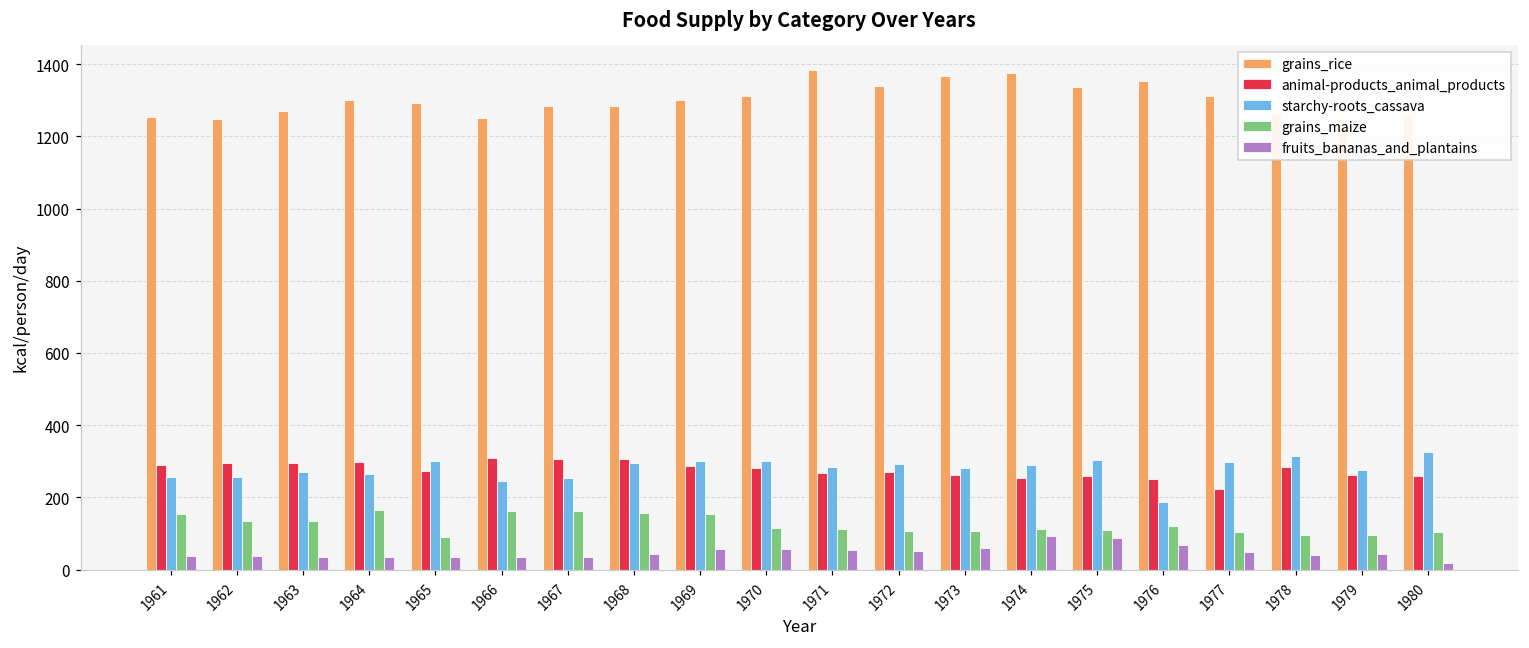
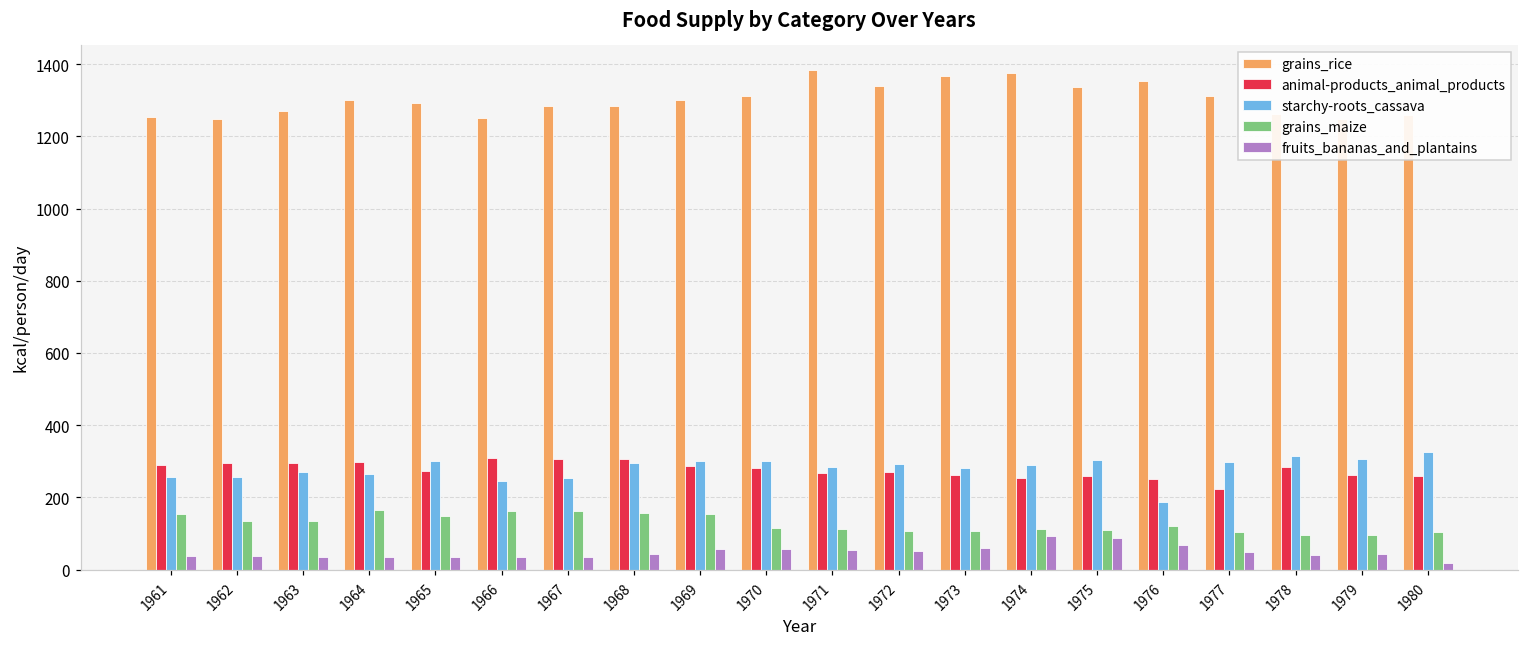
  {
    "grains_rice": {
      "1961": 1250,
      "1962": 1250,
      "1963": 1270,
      "1964": 1300,
      "1965": 1290,
      "1966": 1250,
      "1967": 1290,
      "1968": 1290,
      "1969": 1300,
      "1970": 1310,
      "1971": 1380,
      "1972": 1340,
      "1973": 1370,
      "1974": 1370,
      "1975": 1340,
      "1976": 1350,
      "1977": 1310
    },
    "animal-products_animal_products": {
      "1961": 290,
      "1962": 300,
      "1963": 300,
      "1964": 300,
      "1965": 270,
      "1966": 310,
      "1967": 310,
      "1968": 310,
      "1969": 290,
      "1970": 280,
      "1971": 270,
      "1972": 270,
      "1973": 260,
      "1974": 260,
      "1975": 260,
      "1976": 250,
      "1977": 220,
      "1978": 280,
      "1979": 260,
      "1980": 260
    },
    "starchy-roots_cassava": {
      "1961": 260,
      "1962": 260,
      "1963": 270,
      "1964": 270,
      "1965": 300,
      "1966": 250,
      "1967": 260,
      "1968": 300,
      "1969": 300,
      "1970": 300,
      "1971": 280,
      "1972": 290,
      "1973": 280,
      "1974": 290,
      "1975": 300,
      "1976": 190,
      "1977": 300,
      "1978": 310,
-     "1979": 280,
+     "1979": 310,
      "1980": 330
    },
    "grains_maize": {
      "1961": 150,
      "1962": 130,
      "1963": 140,
      "1964": 170,
-     "1965": 90,
+     "1965": 150,
      "1966": 160,
      "1967": 160,
      "1968": 160,
      "1969": 150,
      "1970": 120,
      "1971": 110,
      "1972": 110,
      "1973": 110,
      "1974": 110,
      "1975": 110,
      "1976": 120,
      "1977": 100,
      "1978": 100,
      "1979": 100,
      "1980": 100
    },
    "fruits_bananas_and_plantains": {
      "1961": 40,
      "1962": 40,
      "1963": 40,
      "1964": 40,
      "1965": 40,
      "1966": 40,
      "1967": 40,
      "1968": 40,
      "1969": 60,
      "1970": 60,
      "1971": 60,
      "1972": 50,
      "1973": 60,
      "1974": 90,
      "1975": 90,
      "1976": 70,
      "1977": 50,
      "1978": 40,
      "1979": 40,
      "1980": 20
    }
  }
